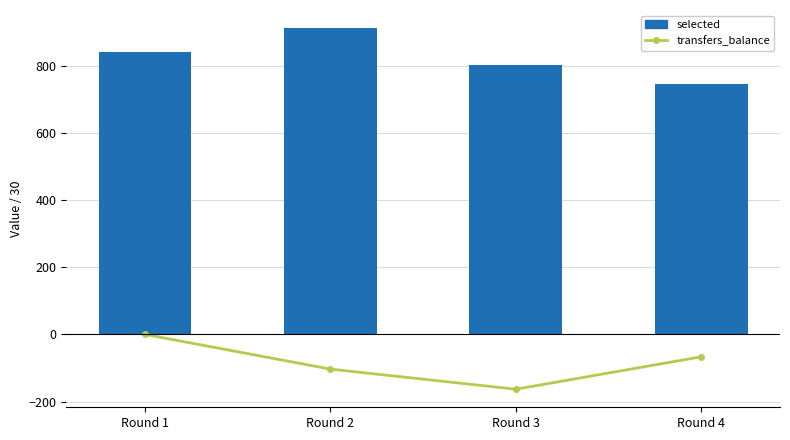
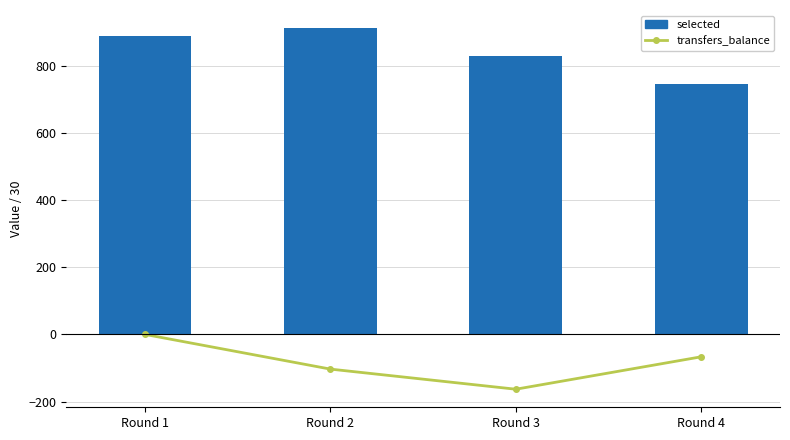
  {
    "selected": {
-     "Round 1": 840,
+     "Round 1": 890,
      "Round 2": 910,
-     "Round 3": 800,
+     "Round 3": 830,
      "Round 4": 750
    },
    "transfers_balance": {
      "Round 1": 0,
      "Round 2": -100,
      "Round 3": -160,
      "Round 4": -70
    }
  }
